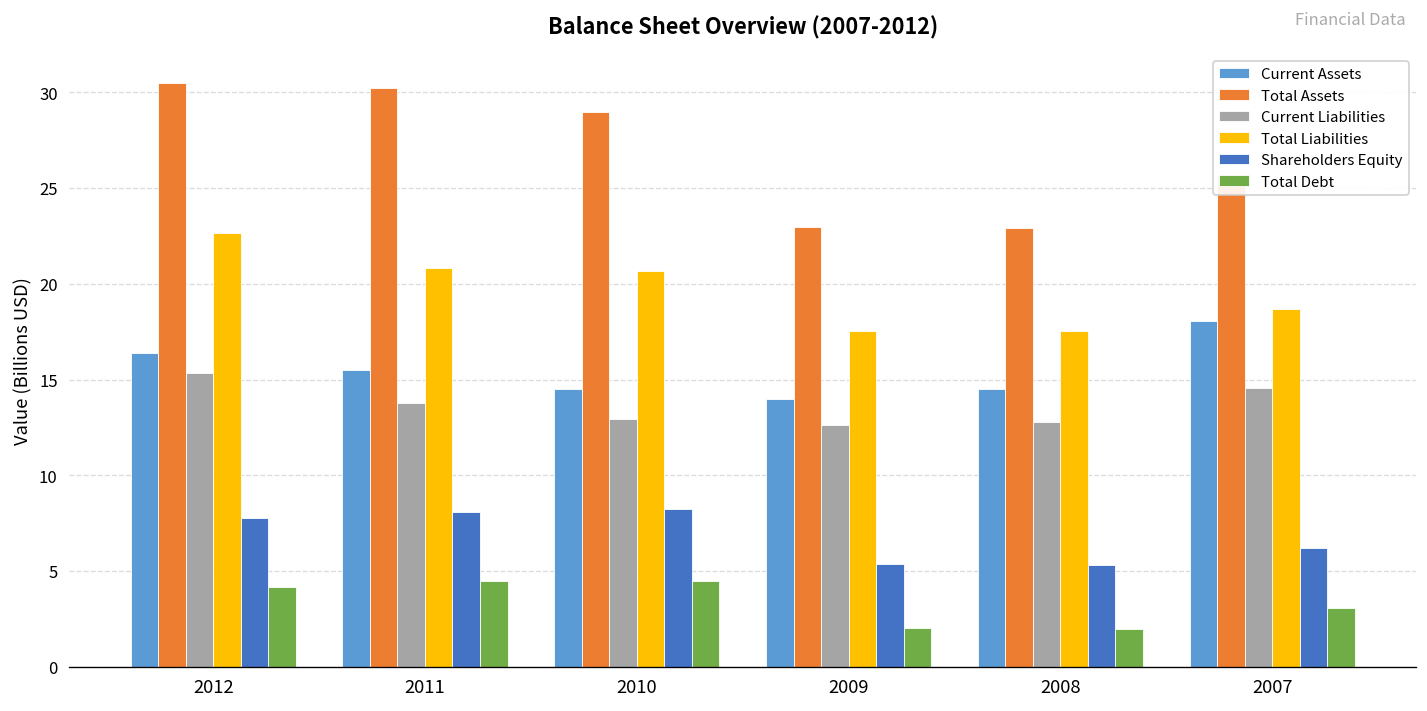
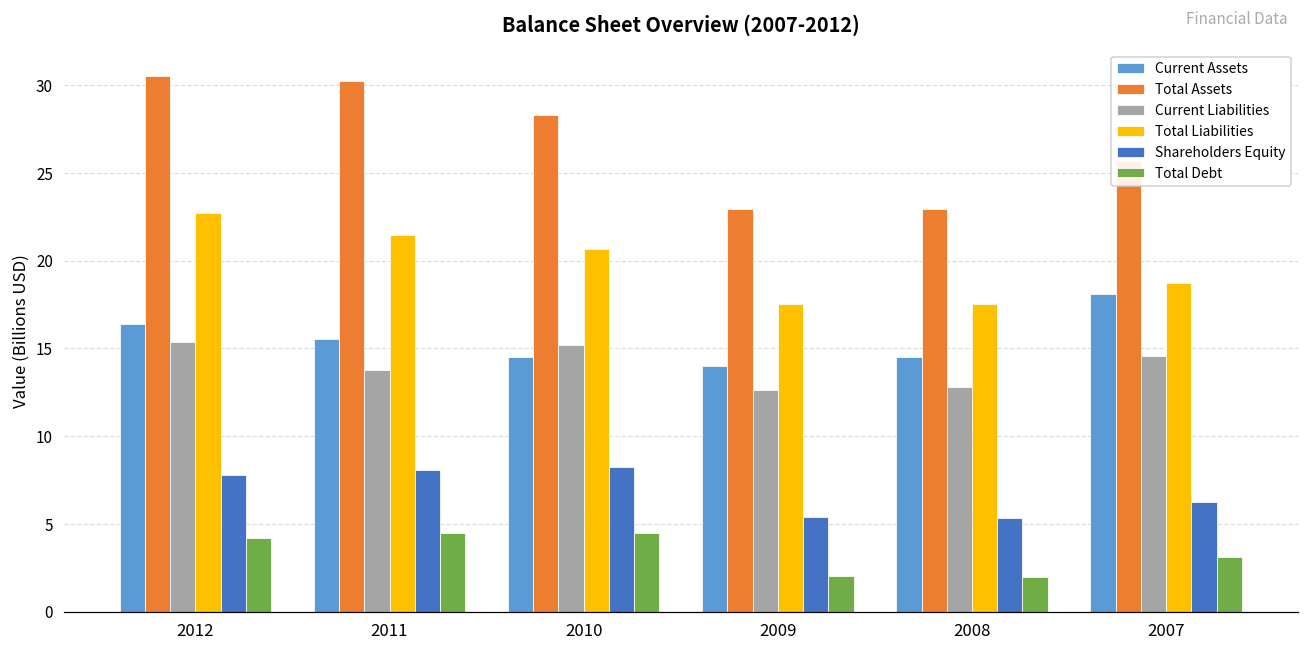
  {
    "Total Assets": {
      "2012": 30.5,
      "2011": 30.2,
-     "2010": 29.0,
+     "2010": 28.3,
      "2009": 23.0,
      "2008": 22.9
    },
    "Current Liabilities": {
      "2012": 15.4,
      "2011": 13.8,
-     "2010": 12.9,
+     "2010": 15.2,
      "2009": 12.6,
      "2008": 12.8,
      "2007": 14.6
    },
    "Total Liabilities": {
      "2012": 22.7,
-     "2011": 20.8,
+     "2011": 21.4,
      "2010": 20.7,
      "2009": 17.5,
      "2008": 17.5,
      "2007": 18.7
    },
    "Total Debt": {
      "2012": 4.2,
      "2011": 4.5,
      "2010": 4.5,
      "2009": 2.0,
      "2008": 2.0,
      "2007": 3.1
    }
  }
